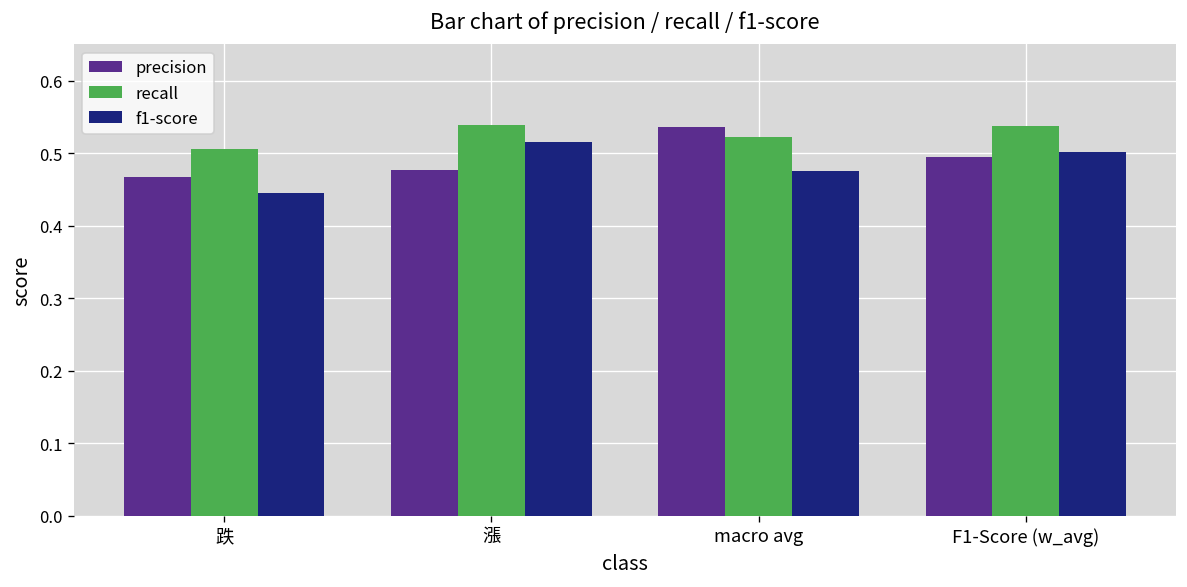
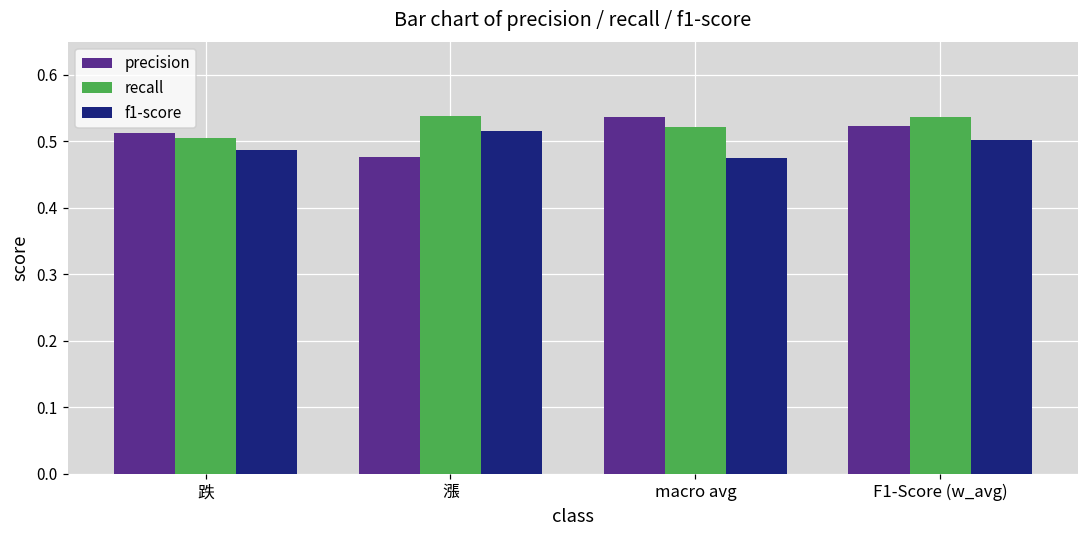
  {
    "precision": {
-     "跌": 0.47,
+     "跌": 0.51,
      "漲": 0.48,
      "macro avg": 0.54,
-     "F1-Score (w_avg)": 0.50
+     "F1-Score (w_avg)": 0.52
    },
    "recall": {
      "跌": 0.51,
      "漲": 0.54,
      "macro avg": 0.52,
      "F1-Score (w_avg)": 0.54
    },
    "f1-score": {
-     "跌": 0.45,
+     "跌": 0.49,
      "漲": 0.52,
      "macro avg": 0.48,
      "F1-Score (w_avg)": 0.50
    }
  }
